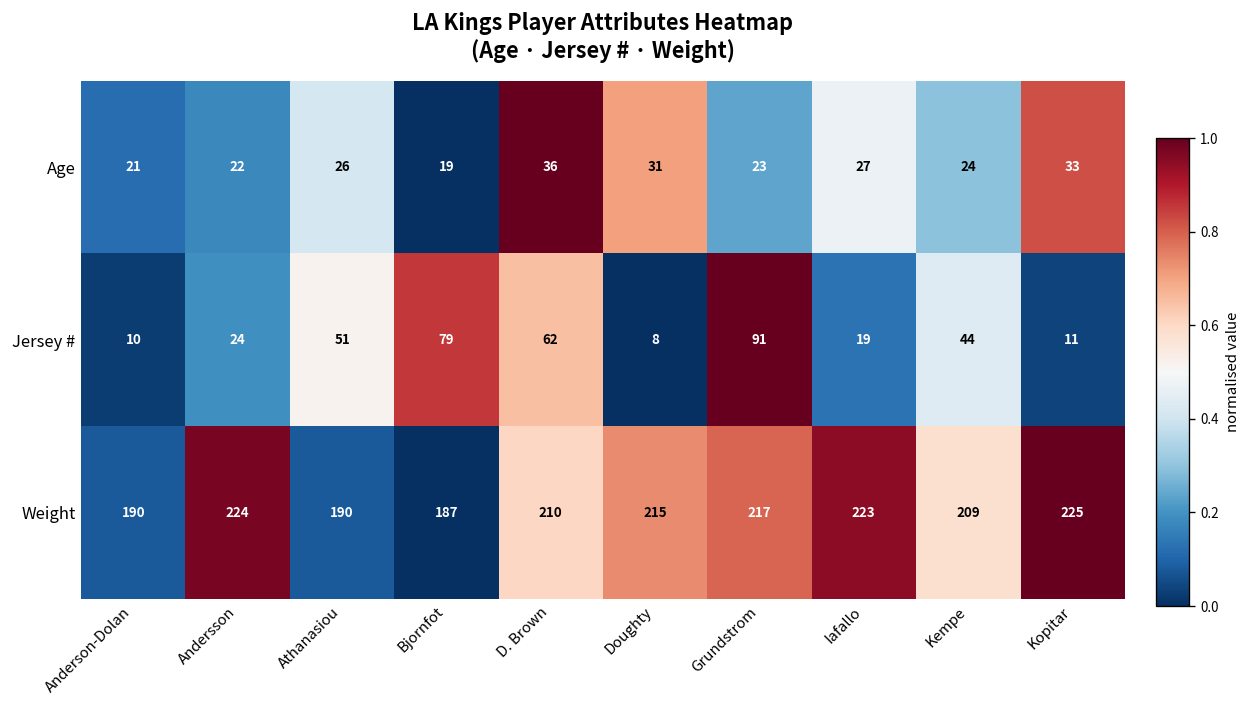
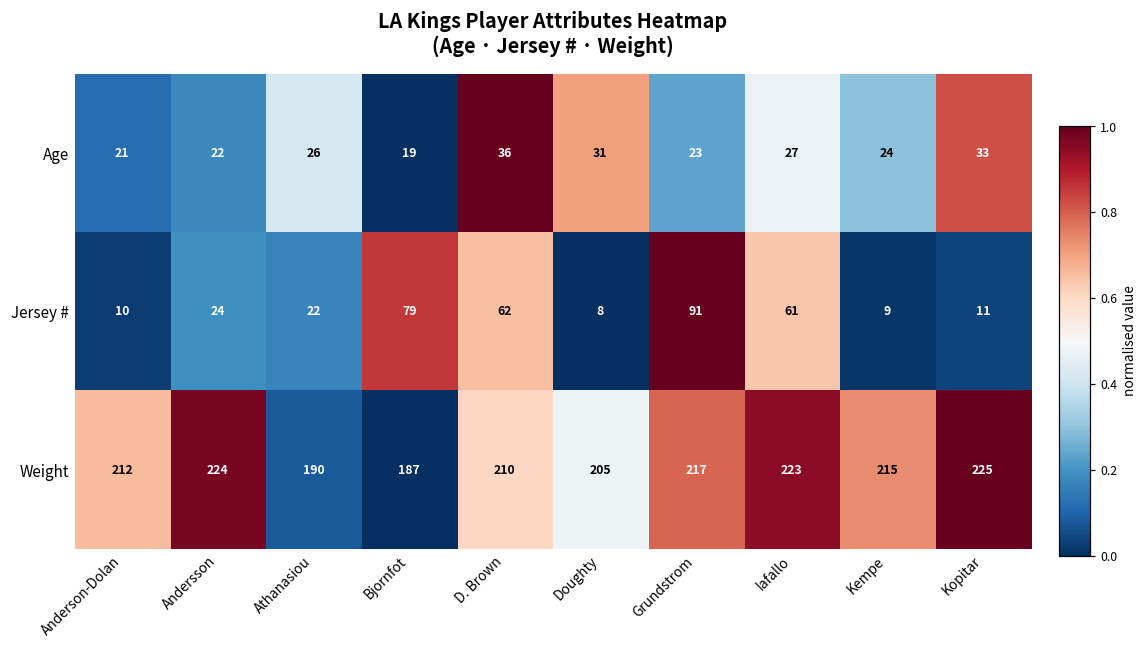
  {
    "Age": {
      "Anderson-Dolan": 21,
      "Andersson": 22,
      "Athanasiou": 26,
      "Bjornfot": 19,
      "D. Brown": 36,
      "Doughty": 31,
      "Grundstrom": 23,
      "Iafallo": 27,
      "Kempe": 24,
      "Kopitar": 33
    },
    "Jersey #": {
      "Anderson-Dolan": 10,
      "Andersson": 24,
-     "Athanasiou": 51,
+     "Athanasiou": 22,
      "Bjornfot": 79,
      "D. Brown": 62,
      "Doughty": 8,
      "Grundstrom": 91,
-     "Iafallo": 19,
-     "Kempe": 44,
+     "Iafallo": 61,
+     "Kempe": 9,
      "Kopitar": 11
    },
    "Weight": {
-     "Anderson-Dolan": 190,
+     "Anderson-Dolan": 212,
      "Andersson": 224,
      "Athanasiou": 190,
      "Bjornfot": 187,
      "D. Brown": 210,
-     "Doughty": 215,
+     "Doughty": 205,
      "Grundstrom": 217,
      "Iafallo": 223,
-     "Kempe": 209,
+     "Kempe": 215,
      "Kopitar": 225
    }
  }
